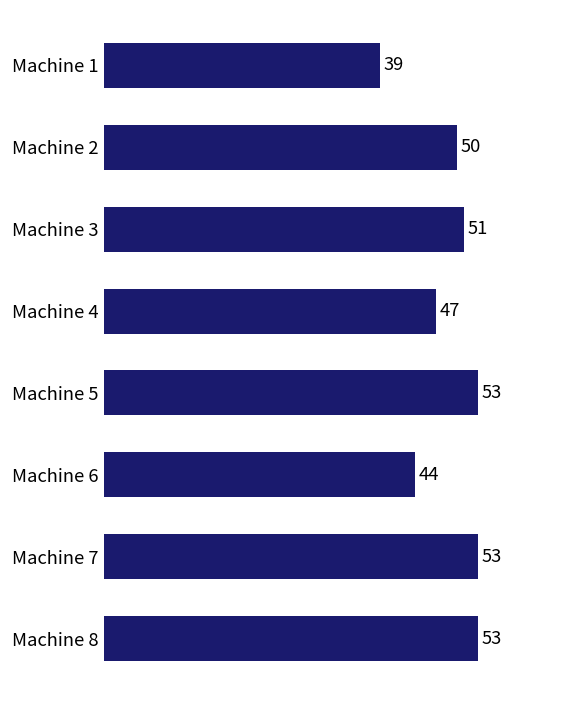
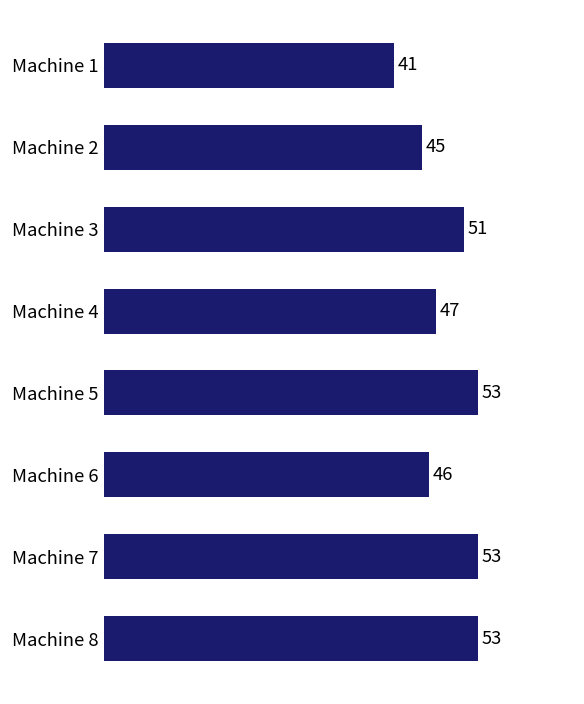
  {
-   "Machine 1": 39,
-   "Machine 2": 50,
+   "Machine 1": 41,
+   "Machine 2": 45,
    "Machine 3": 51,
    "Machine 4": 47,
    "Machine 5": 53,
-   "Machine 6": 44,
+   "Machine 6": 46,
    "Machine 7": 53,
    "Machine 8": 53
  }
